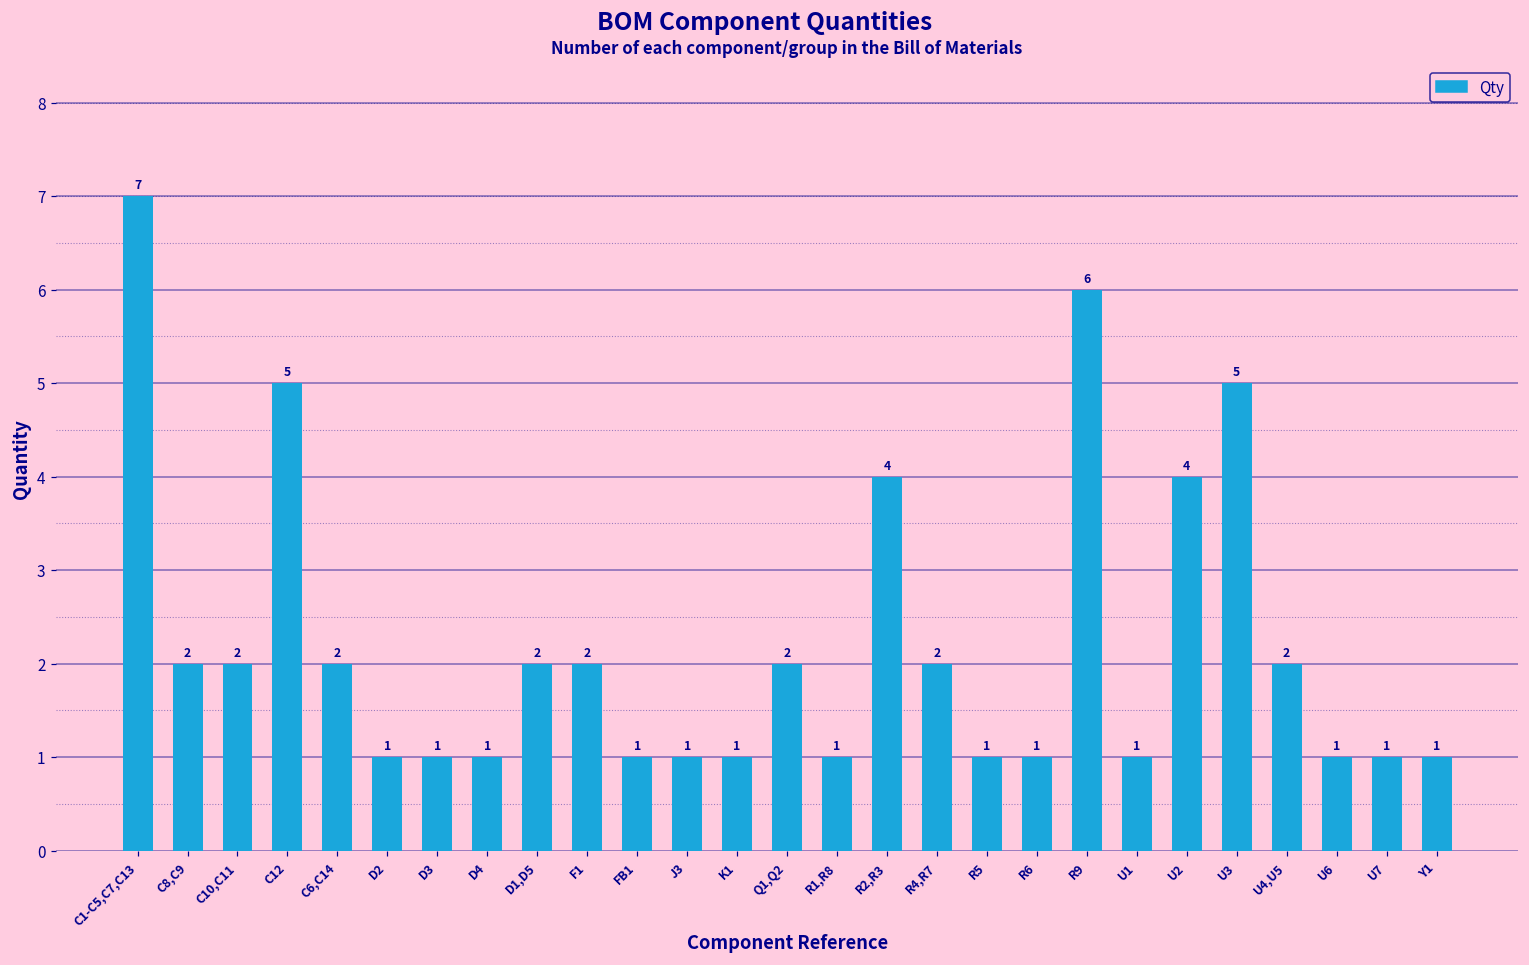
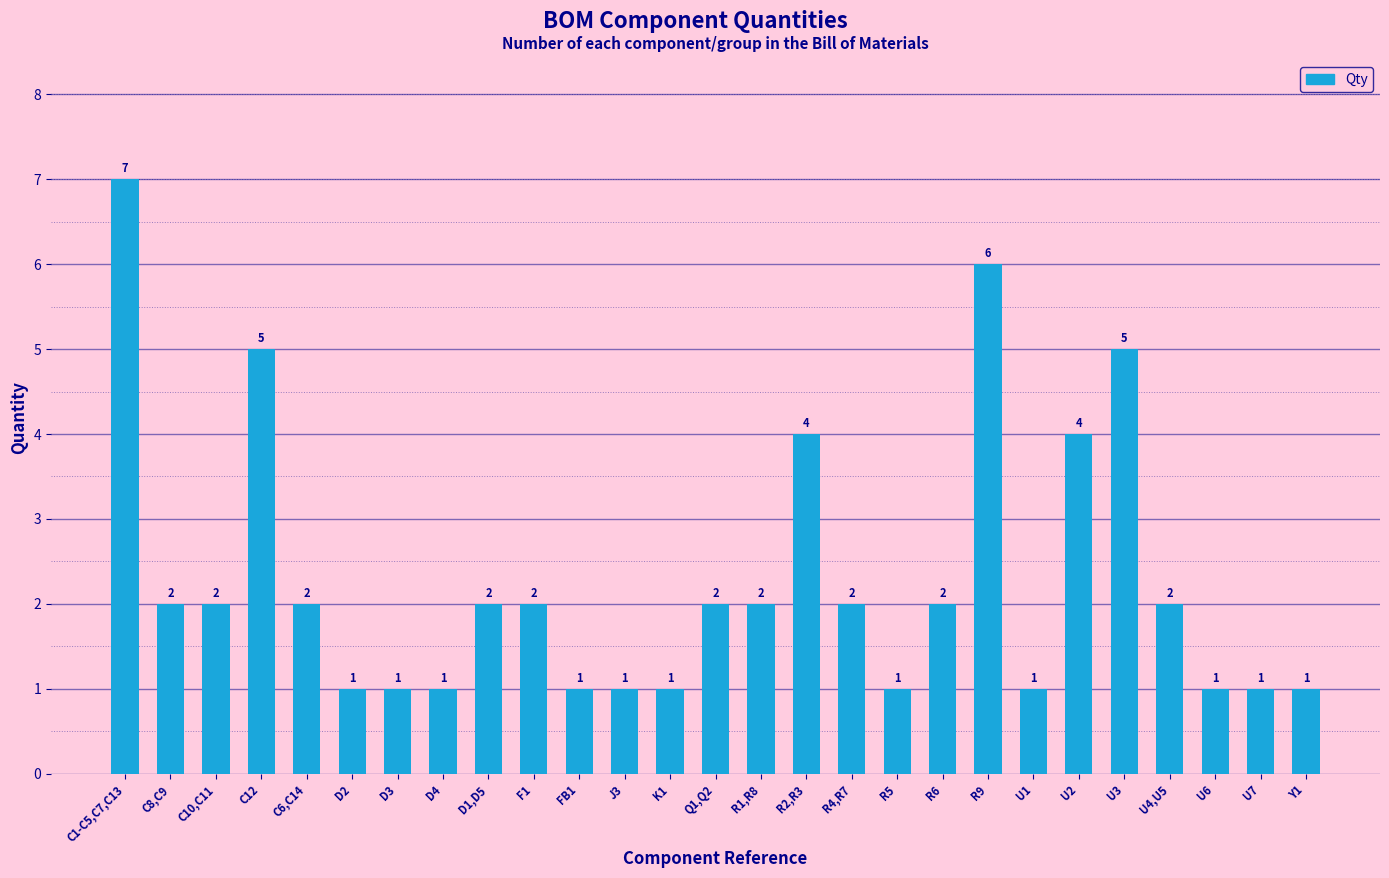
  {
    "C1-C5,C7,C13": 7,
    "C8,C9": 2,
    "C10,C11": 2,
    "C12": 5,
    "C6,C14": 2,
    "D2": 1,
    "D3": 1,
    "D4": 1,
    "D1,D5": 2,
    "F1": 2,
    "FB1": 1,
    "J3": 1,
    "K1": 1,
    "Q1,Q2": 2,
-   "R1,R8": 1,
+   "R1,R8": 2,
    "R2,R3": 4,
    "R4,R7": 2,
    "R5": 1,
-   "R6": 1,
+   "R6": 2,
    "R9": 6,
    "U1": 1,
    "U2": 4,
    "U3": 5,
    "U4,U5": 2,
    "U6": 1,
    "U7": 1,
    "Y1": 1
  }
